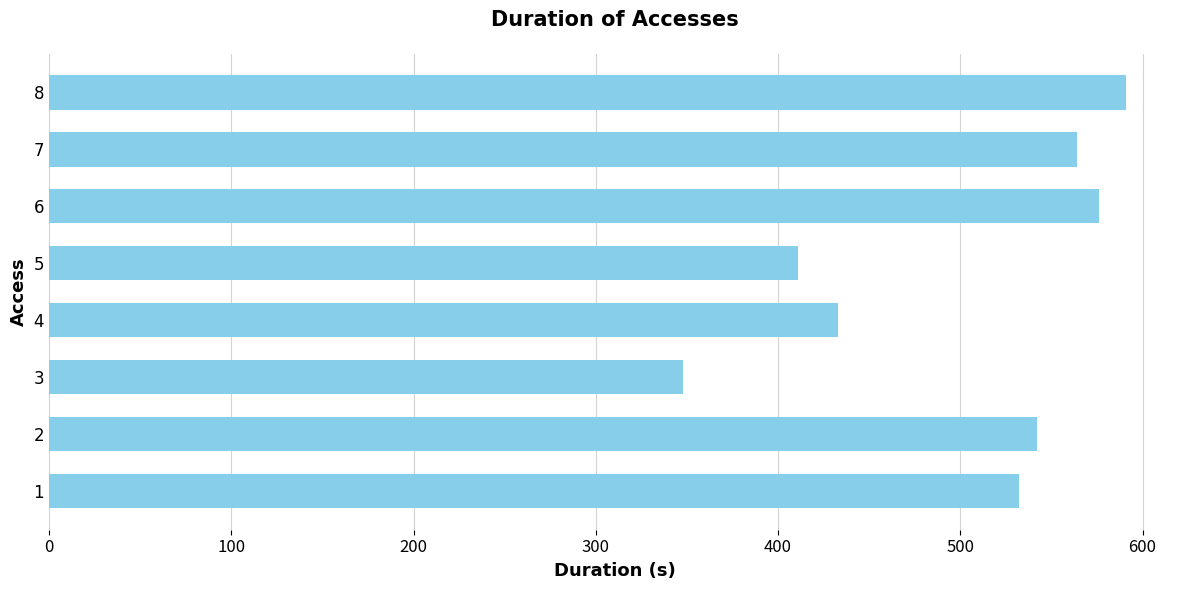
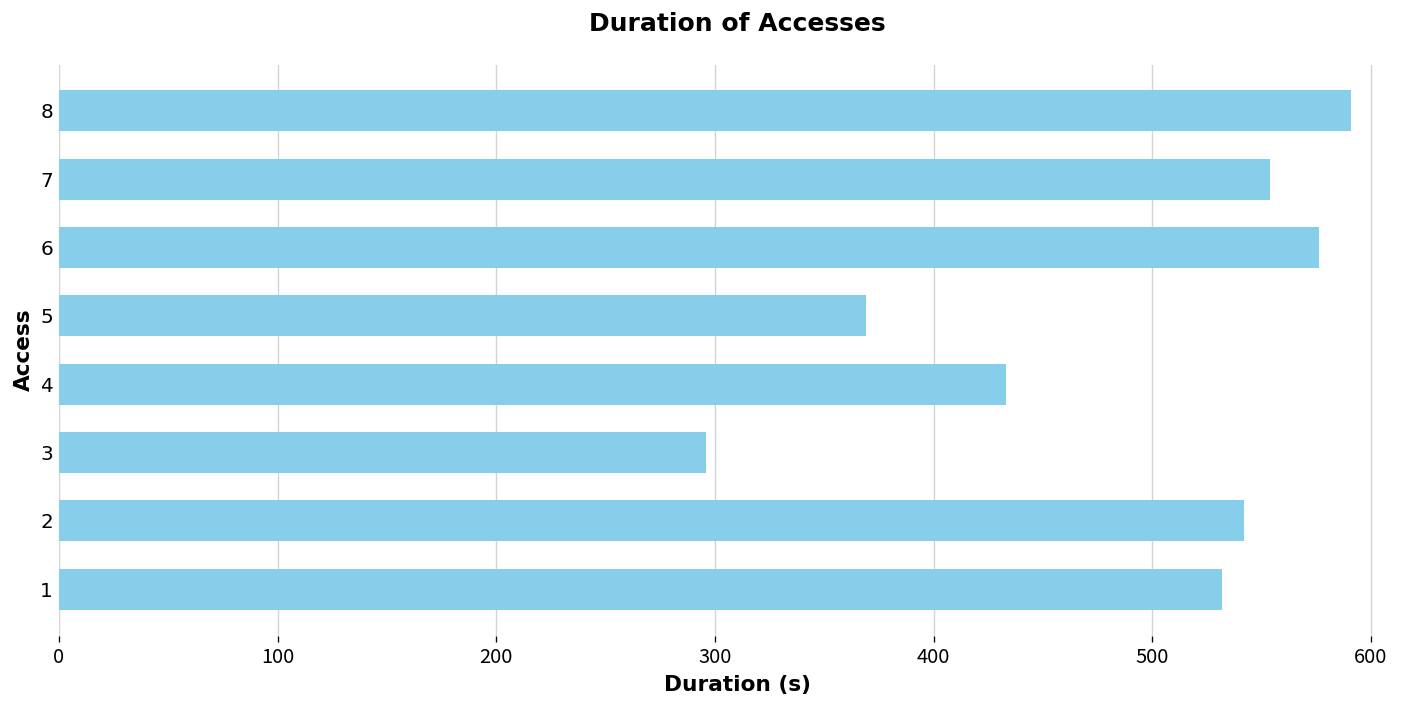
  {
    "8": 591,
-   "7": 564,
+   "7": 554,
    "6": 576,
-   "5": 411,
+   "5": 369,
    "4": 433,
-   "3": 348,
+   "3": 296,
    "2": 542,
    "1": 532
  }
